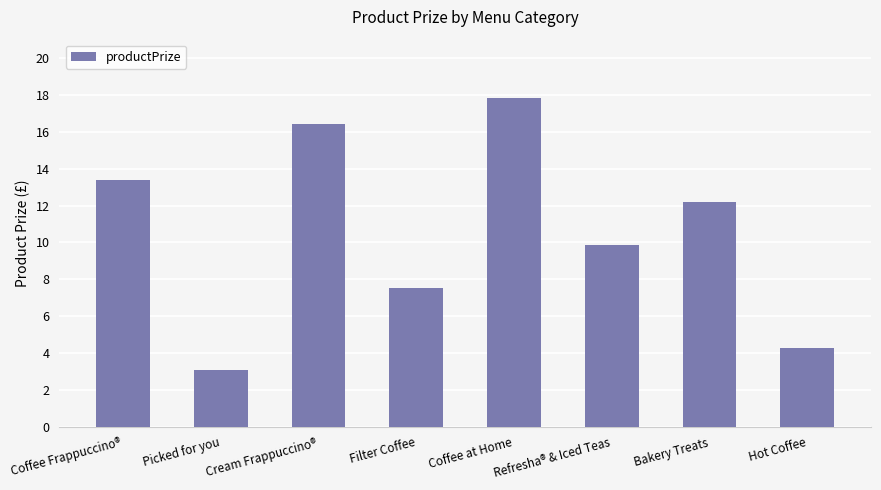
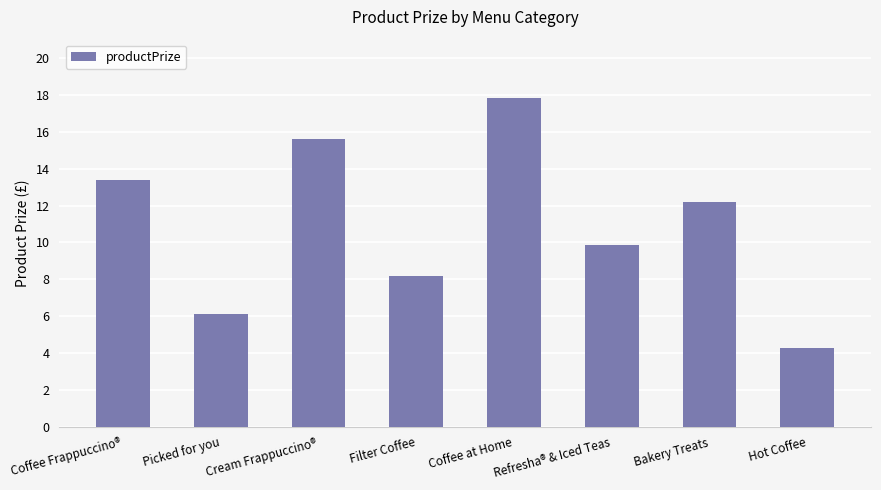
  {
    "Coffee Frappuccino®": 13.4,
-   "Picked for you": 3.1,
-   "Cream Frappuccino®": 16.4,
-   "Filter Coffee": 7.5,
+   "Picked for you": 6.1,
+   "Cream Frappuccino®": 15.6,
+   "Filter Coffee": 8.2,
    "Coffee at Home": 17.9,
    "Refresha® & Iced Teas": 9.9,
    "Bakery Treats": 12.2,
    "Hot Coffee": 4.3
  }
